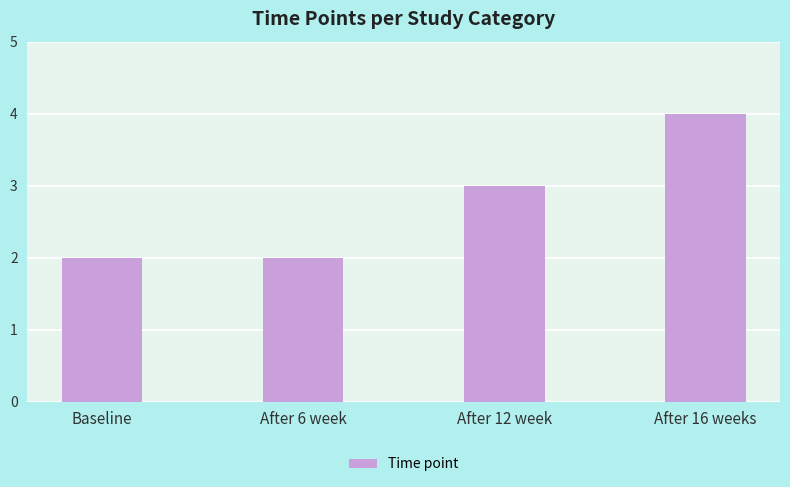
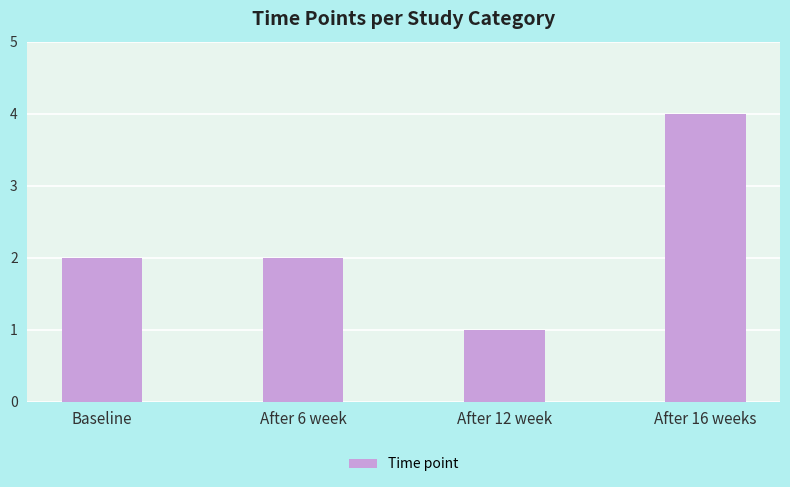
  {
    "Baseline": 2,
    "After 6 week": 2,
-   "After 12 week": 3,
+   "After 12 week": 1,
    "After 16 weeks": 4
  }
